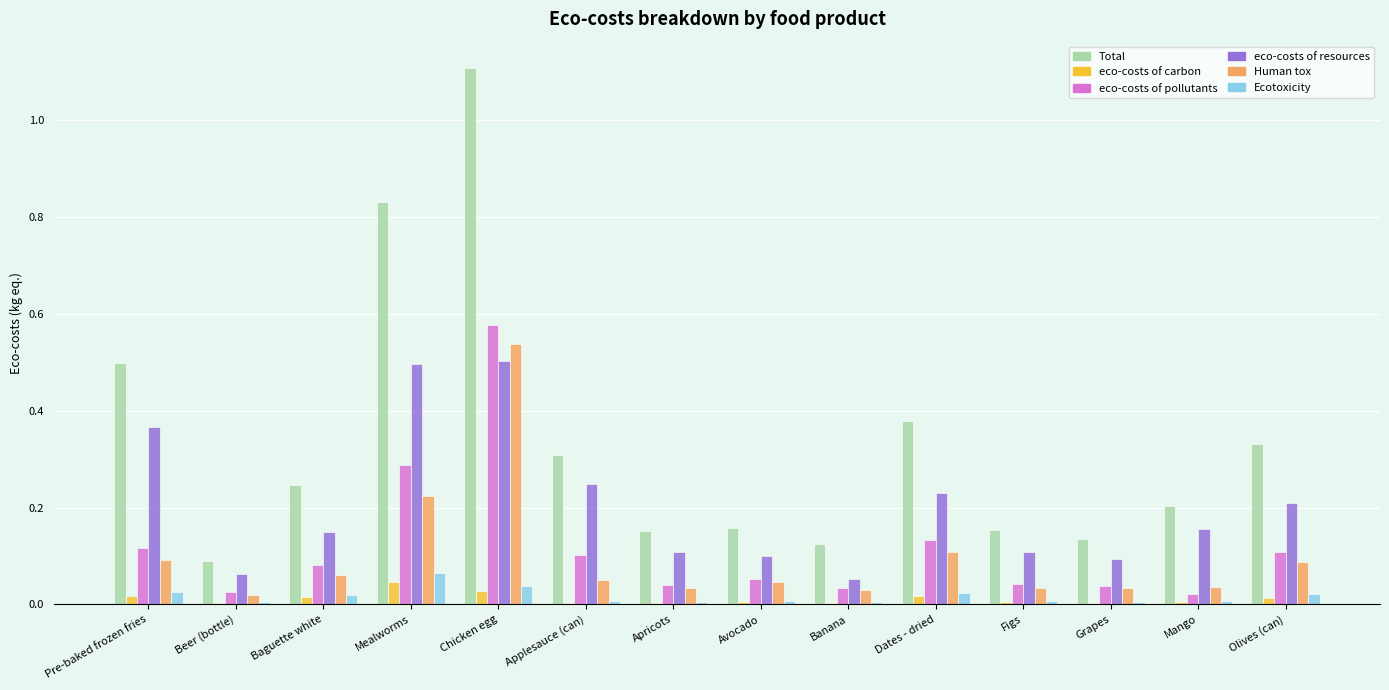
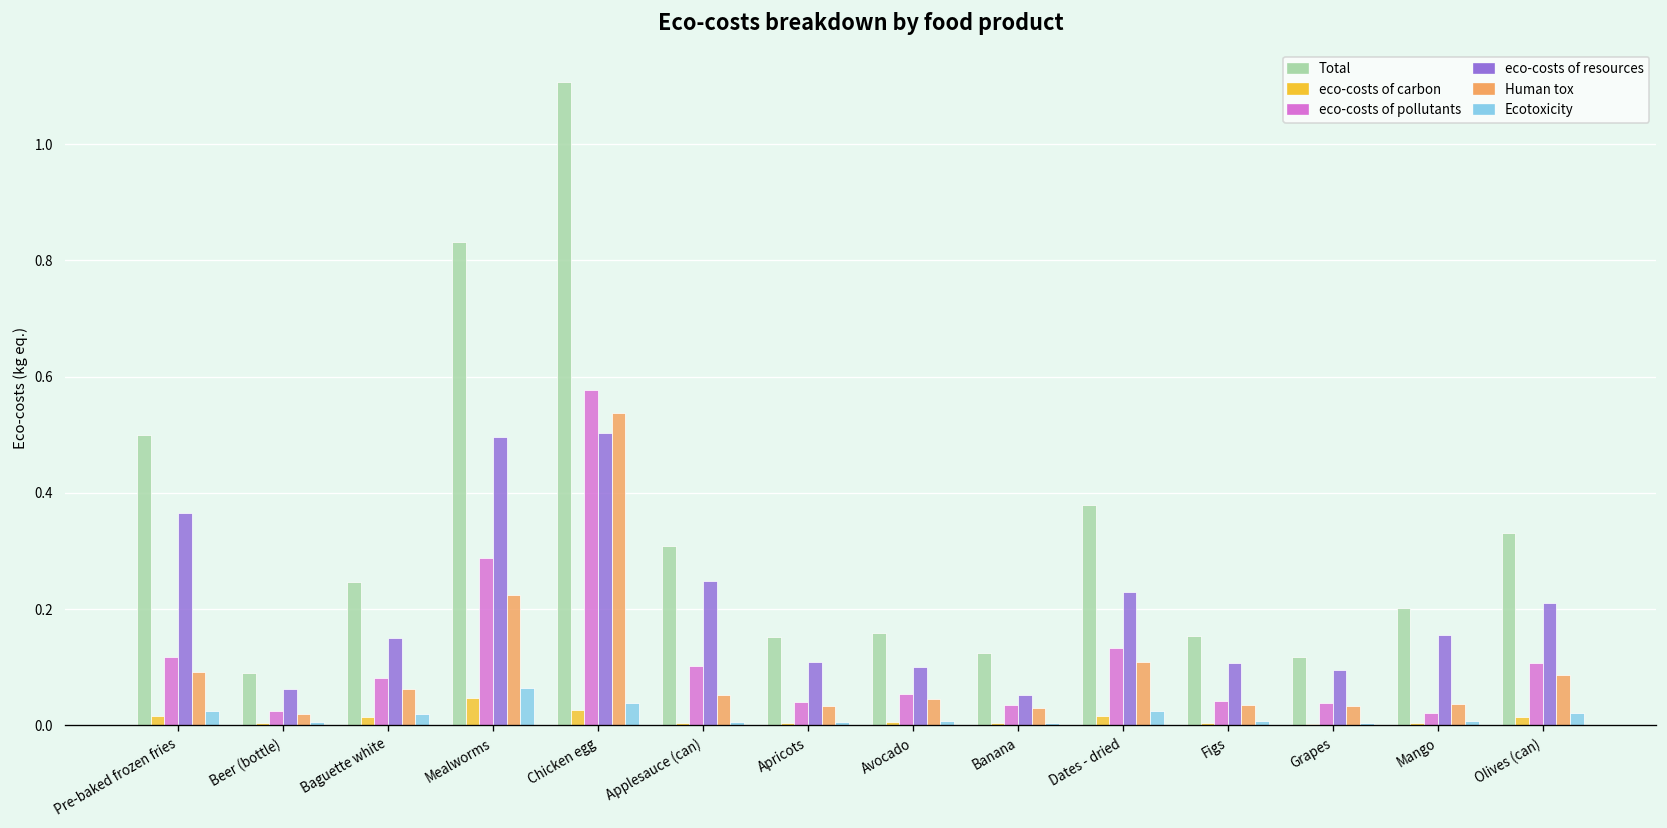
  {
    "Total": {
      "Pre-baked frozen fries": 0.50,
      "Beer (bottle)": 0.09,
      "Baguette white": 0.25,
      "Mealworms": 0.83,
      "Chicken egg": 1.11,
      "Applesauce (can)": 0.31,
      "Apricots": 0.15,
      "Avocado": 0.16,
      "Banana": 0.12,
      "Dates - dried": 0.38,
      "Figs": 0.15,
-     "Grapes": 0.14,
+     "Grapes": 0.12,
      "Mango": 0.20,
      "Olives (can)": 0.33
    },
    "eco-costs of pollutants": {
      "Pre-baked frozen fries": 0.12,
      "Beer (bottle)": 0.02,
      "Baguette white": 0.08,
      "Mealworms": 0.29,
      "Chicken egg": 0.58,
      "Applesauce (can)": 0.10,
      "Apricots": 0.04,
      "Avocado": 0.05,
      "Banana": 0.03,
      "Dates - dried": 0.13,
      "Figs": 0.04,
      "Grapes": 0.04,
      "Mango": 0.02,
      "Olives (can)": 0.11
    },
    "eco-costs of resources": {
      "Pre-baked frozen fries": 0.37,
      "Beer (bottle)": 0.06,
      "Baguette white": 0.15,
      "Mealworms": 0.50,
      "Chicken egg": 0.50,
      "Applesauce (can)": 0.25,
      "Apricots": 0.11,
      "Avocado": 0.10,
      "Banana": 0.05,
      "Dates - dried": 0.23,
      "Figs": 0.11,
      "Grapes": 0.09,
      "Mango": 0.15,
      "Olives (can)": 0.21
    },
    "Ecotoxicity": {
      "Pre-baked frozen fries": 0.02,
      "Beer (bottle)": 0.01,
      "Baguette white": 0.02,
      "Mealworms": 0.06,
      "Chicken egg": 0.04,
      "Applesauce (can)": 0.01,
      "Apricots": 0.01,
      "Avocado": 0.01,
      "Dates - dried": 0.02,
      "Figs": 0.01,
      "Mango": 0.01,
      "Olives (can)": 0.02
    }
  }
